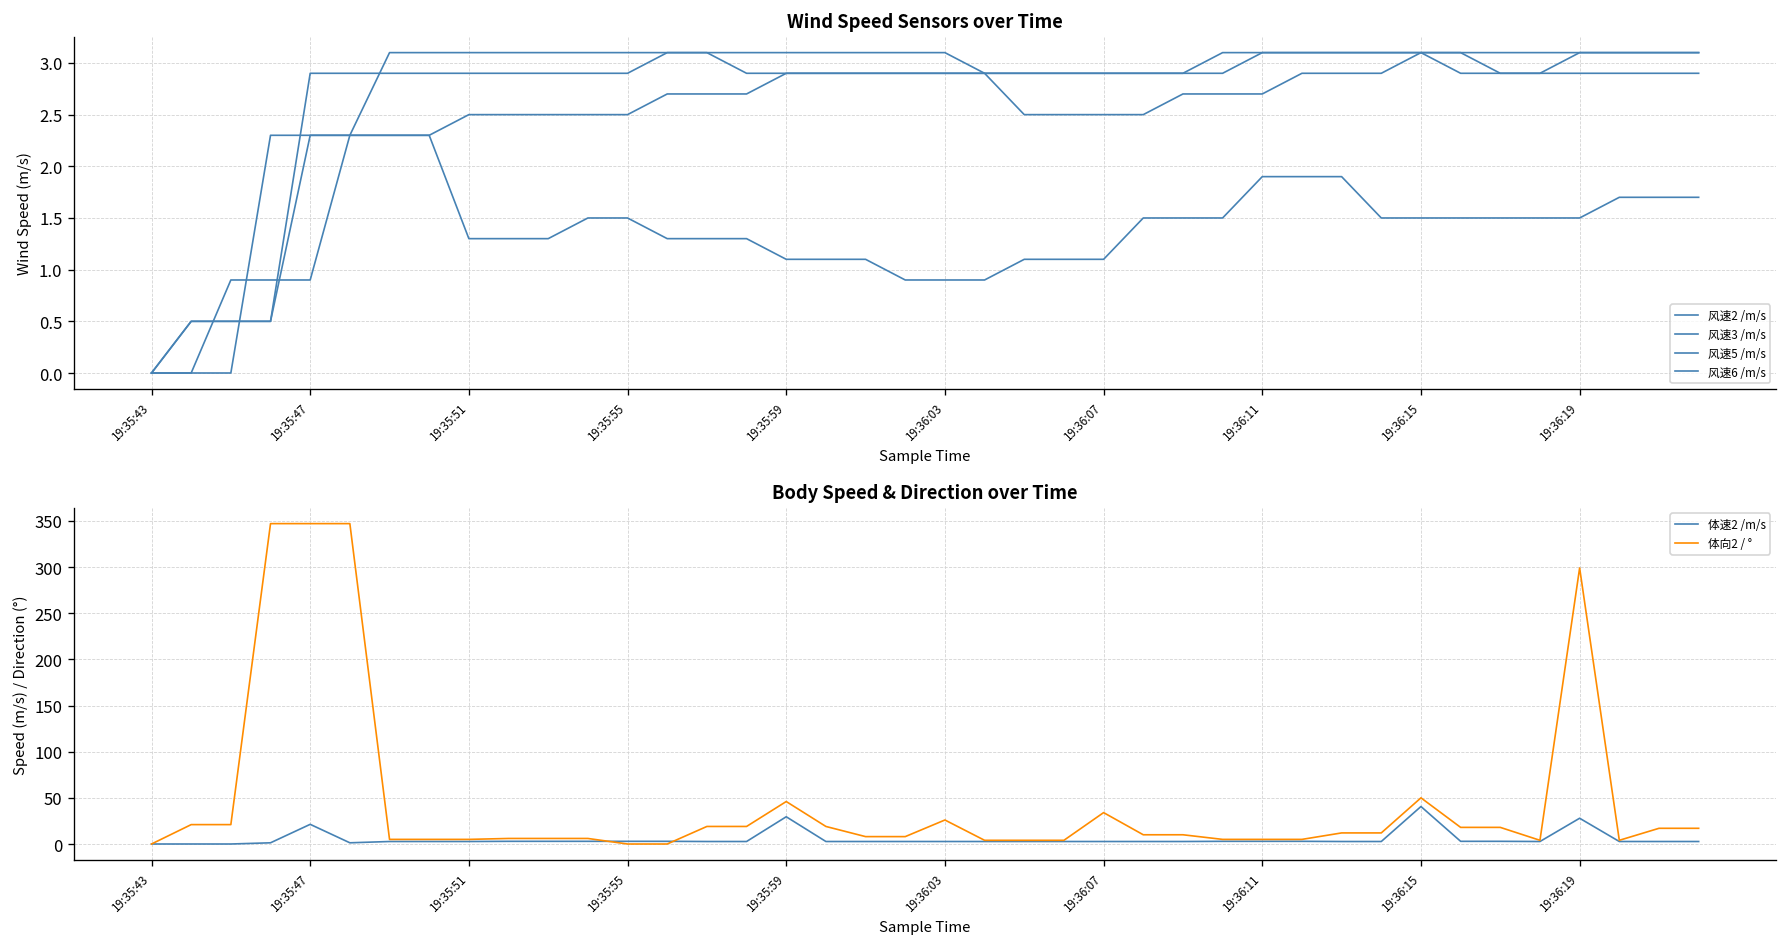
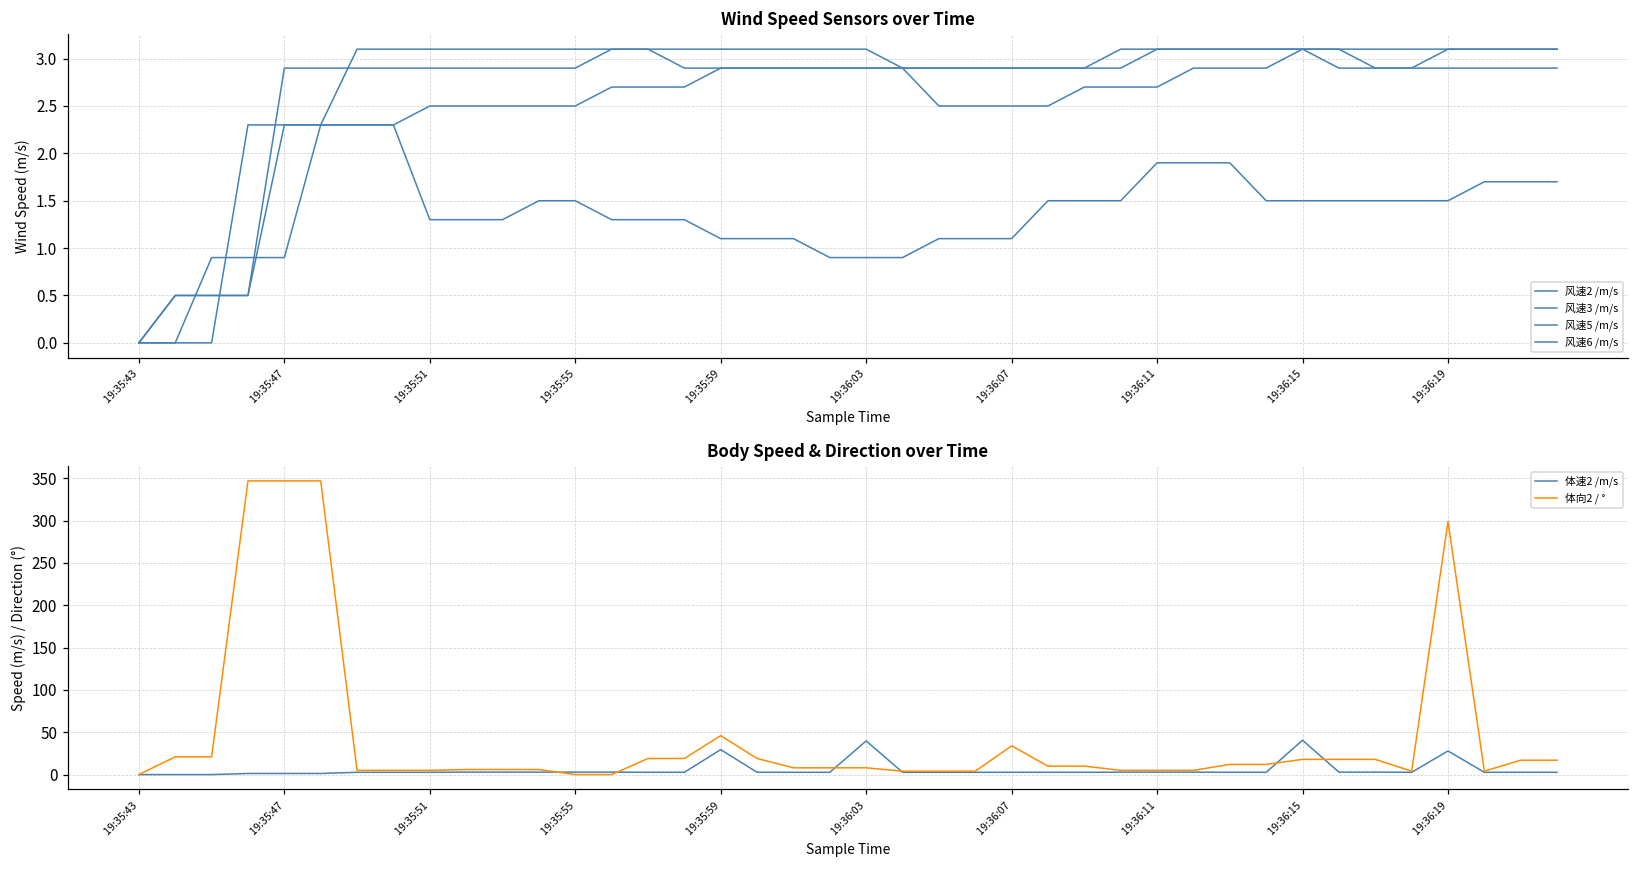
  {
    "Body Speed & Direction over Time": {
      "体速2 /m/s": {
-       "19:35:47": 20,
+       "19:35:47": 0,
        "19:35:59": 30,
-       "19:36:03": 0,
+       "19:36:03": 40,
        "19:36:07": 0,
        "19:36:15": 40,
        "19:36:19": 30
      },
      "体向2 / °": {
        "19:35:47": 350,
        "19:35:59": 50,
-       "19:36:03": 30,
+       "19:36:03": 10,
        "19:36:07": 30,
-       "19:36:15": 50,
+       "19:36:15": 20,
        "19:36:19": 300
      }
    }
  }
